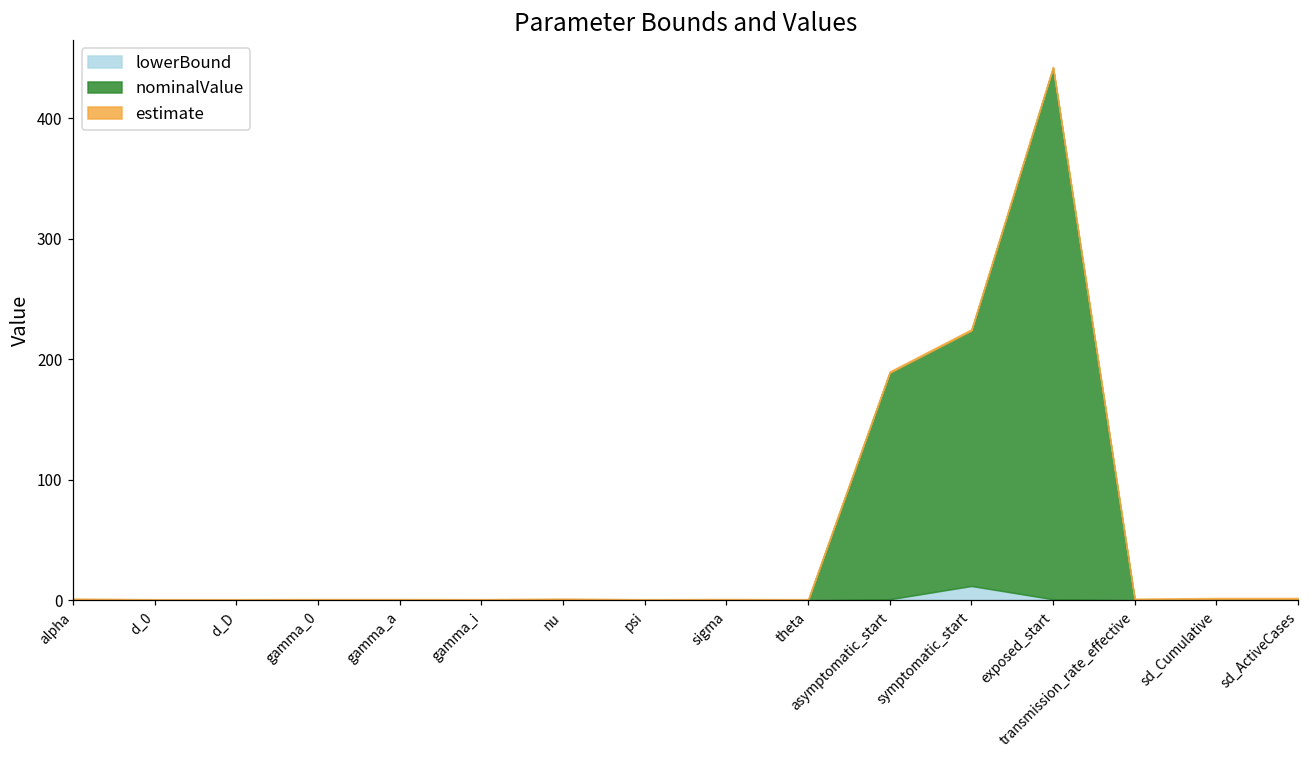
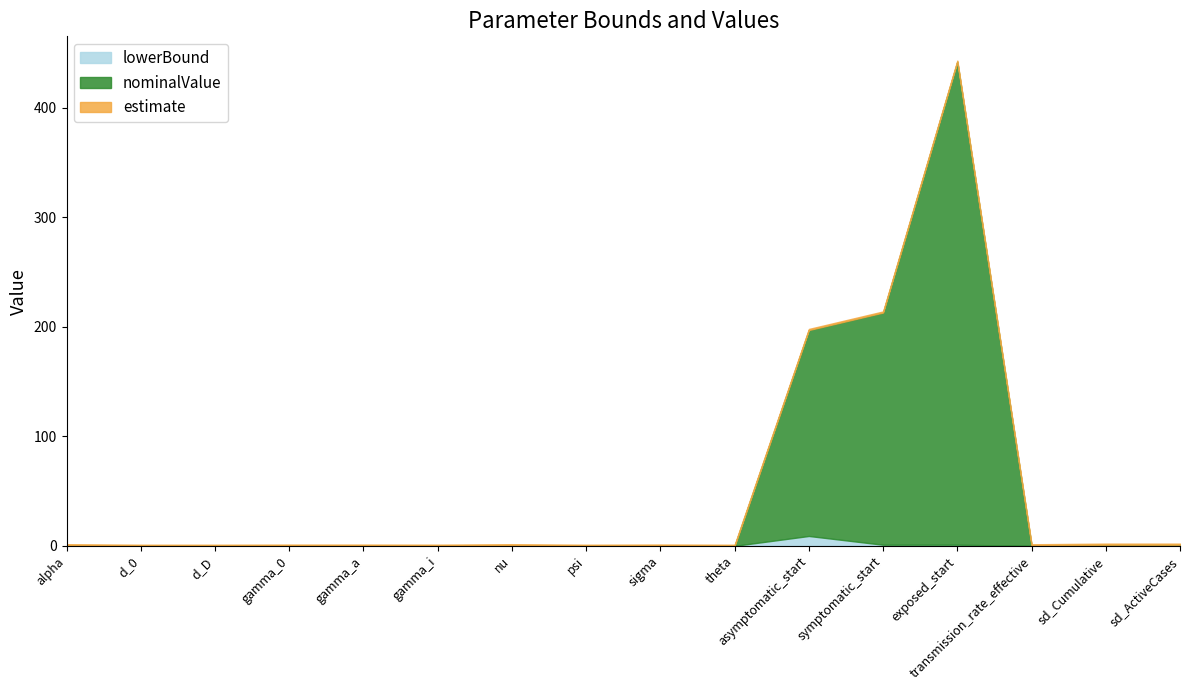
  {
    "lowerBound": {
-     "asymptomatic_start": 1,
-     "symptomatic_start": 12
+     "asymptomatic_start": 9,
+     "symptomatic_start": 1
    }
  }
